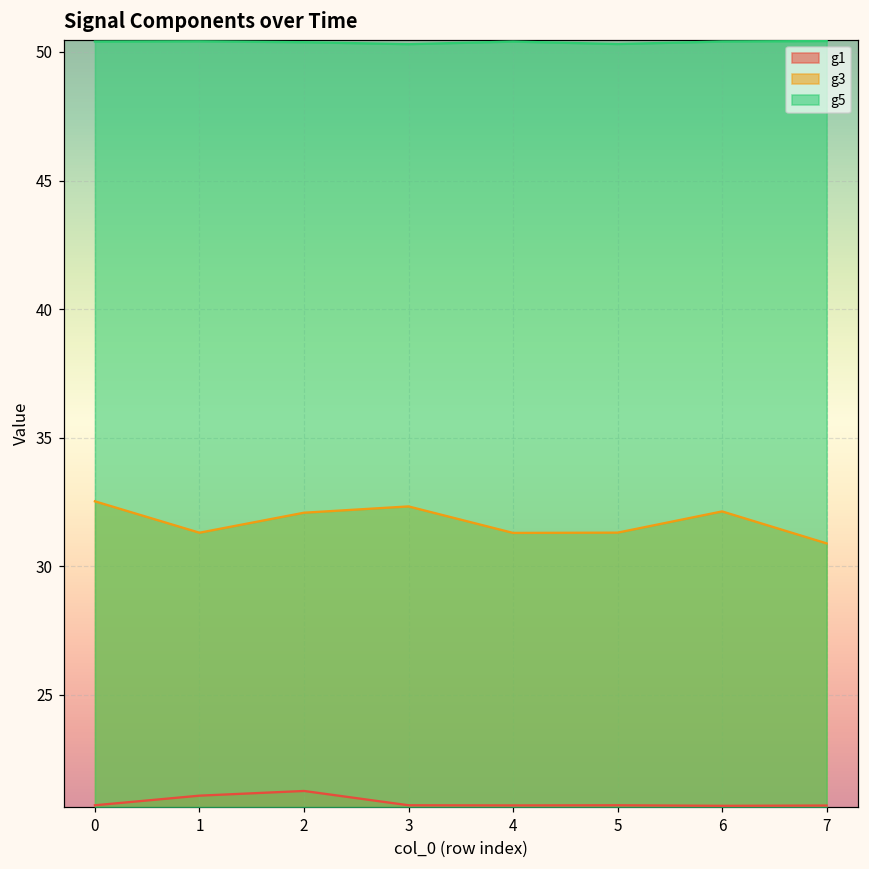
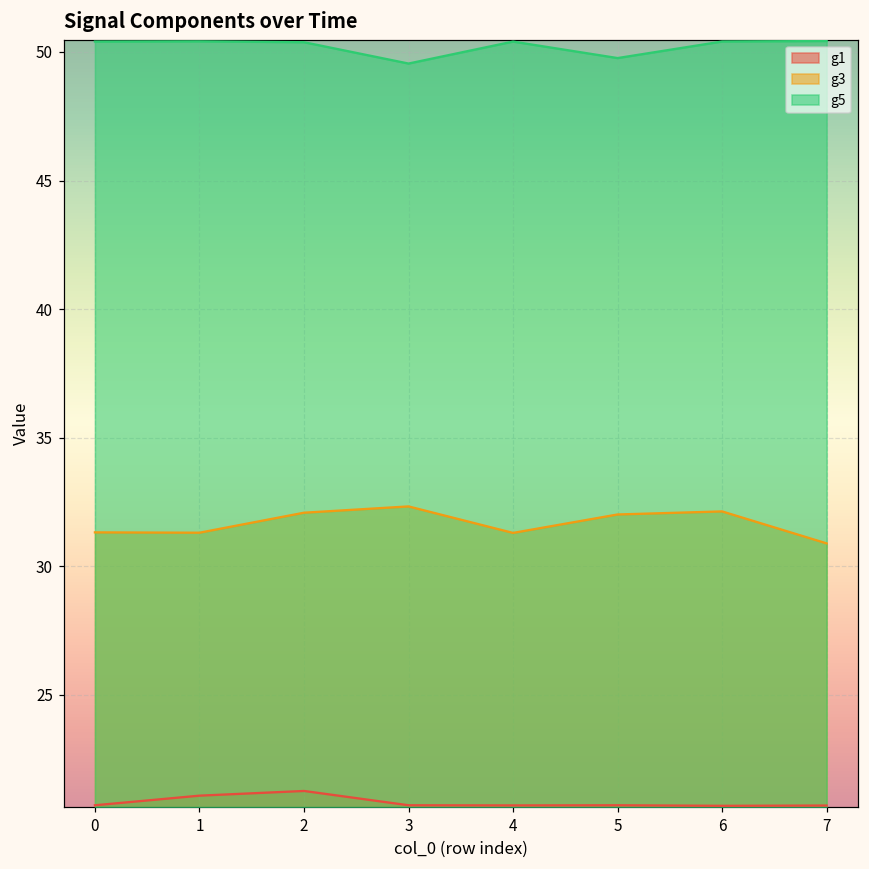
  {
    "g1": {
      "0": 20.7,
      "1": 21.1,
      "2": 21.3,
      "3": 20.7,
      "4": 20.7,
      "5": 20.7,
      "6": 20.7,
      "7": 20.7
    },
    "g3": {
-     "0": 32.5,
+     "0": 31.3,
      "1": 31.3,
      "2": 32.1,
      "3": 32.3,
      "4": 31.3,
-     "5": 31.3,
+     "5": 32.0,
      "6": 32.1,
      "7": 30.9
    },
    "g5": {
      "0": 50.4,
      "1": 50.4,
      "2": 50.4,
-     "3": 50.3,
+     "3": 49.6,
      "4": 50.4,
-     "5": 50.3,
+     "5": 49.8,
      "6": 50.4,
      "7": 50.4
    }
  }
